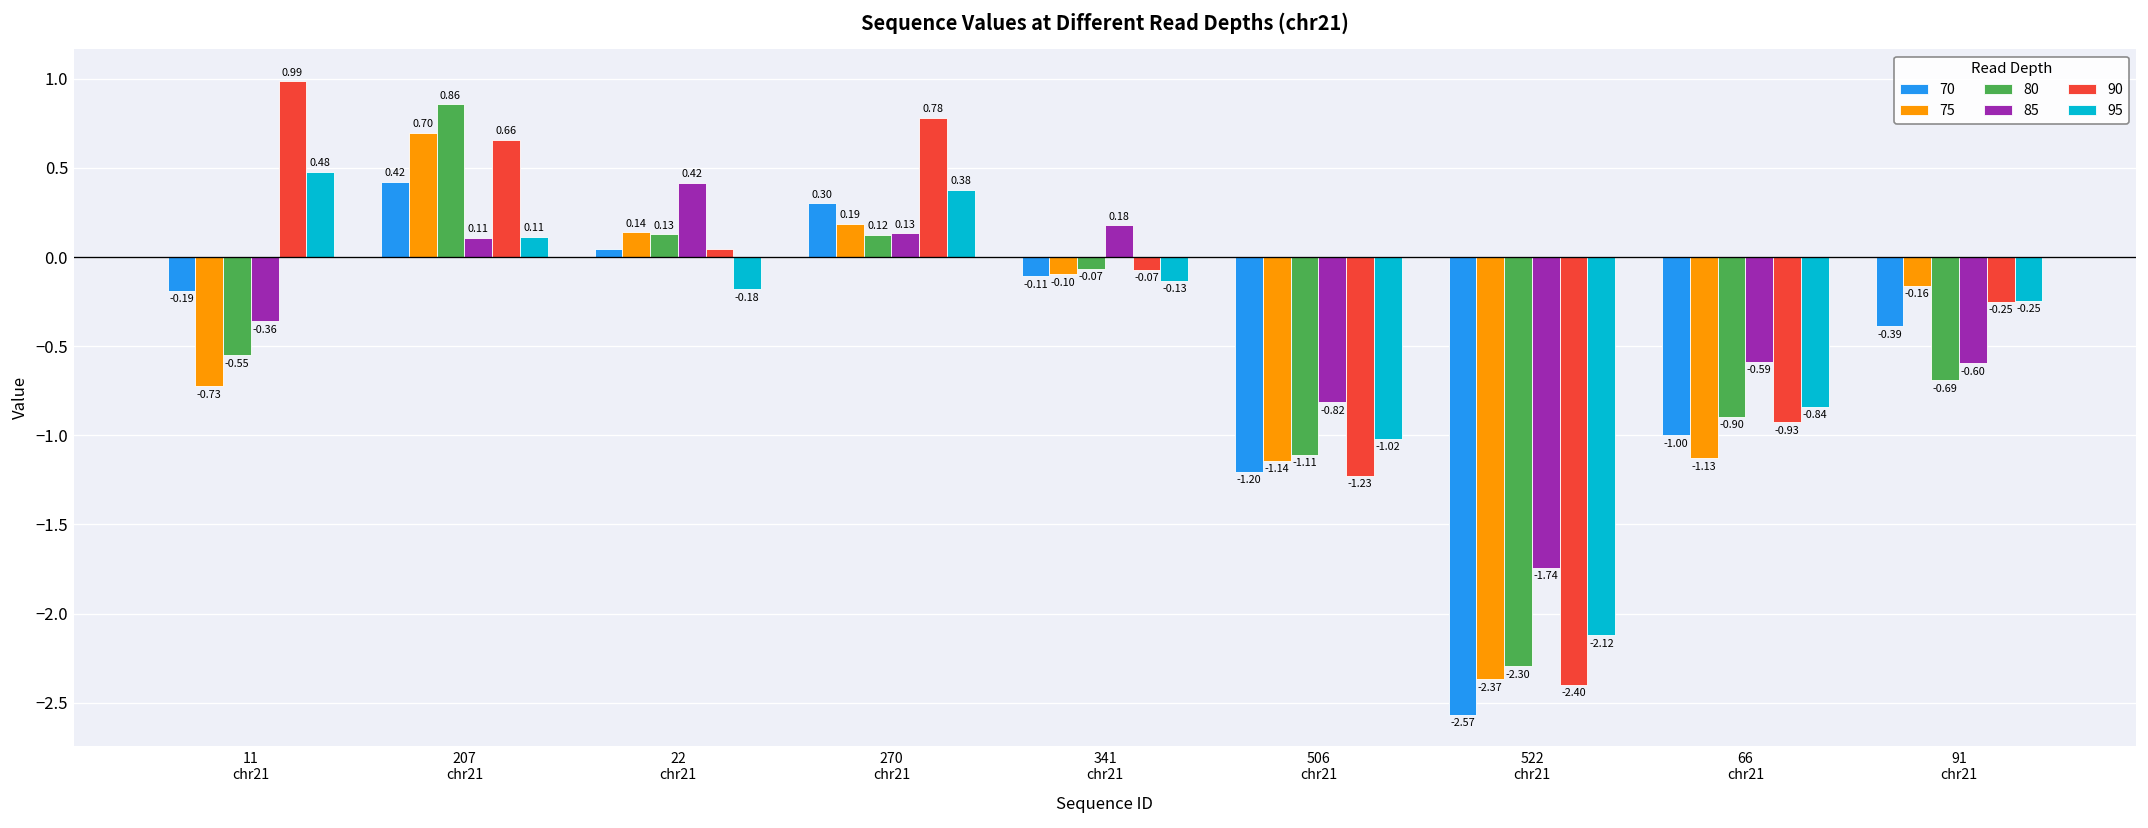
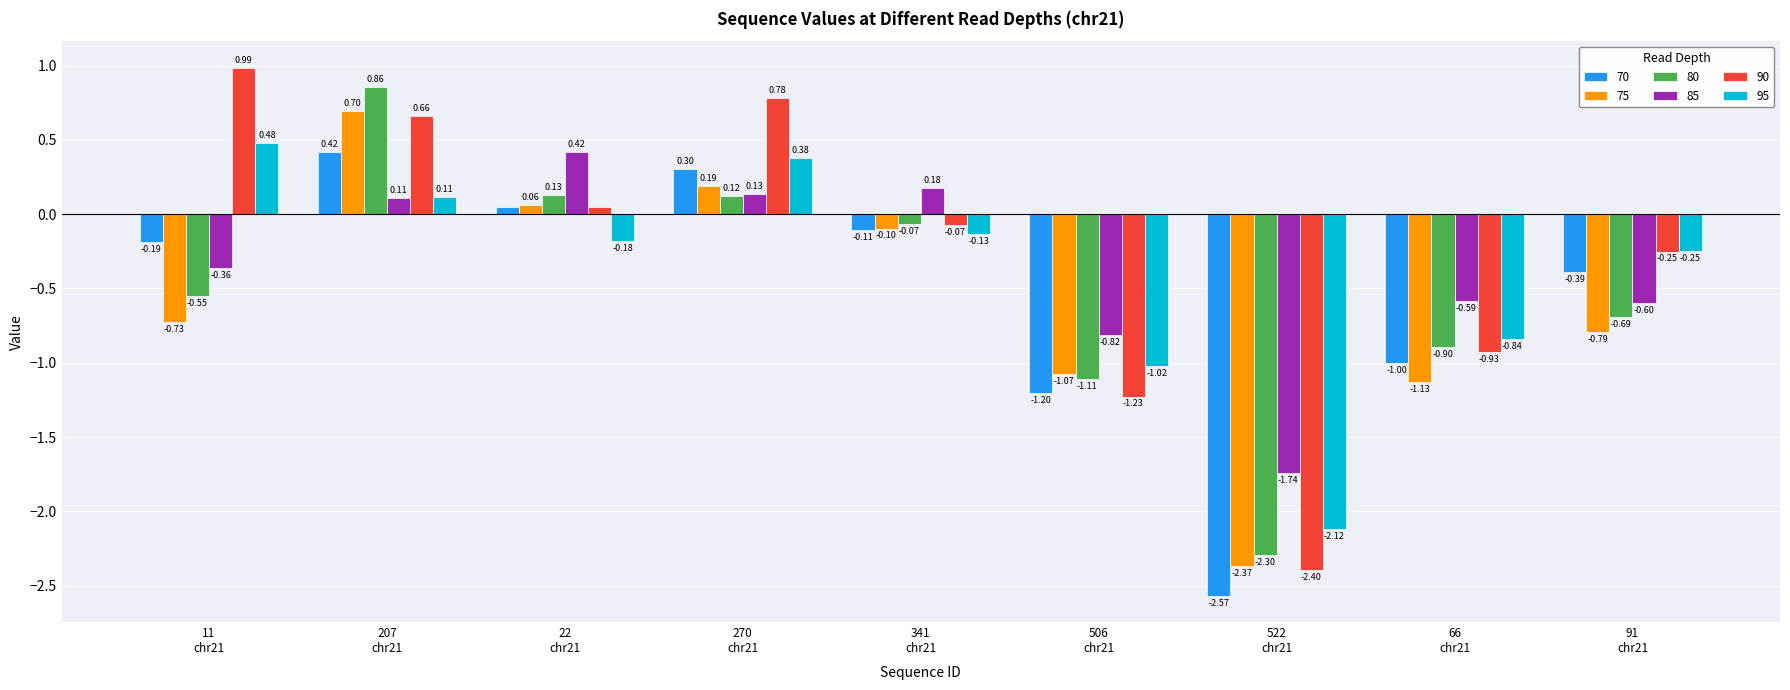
  {
    "75": {
      "11 chr21": -0.73,
      "207 chr21": 0.70,
-     "22 chr21": 0.14,
+     "22 chr21": 0.06,
      "270 chr21": 0.19,
      "341 chr21": -0.10,
-     "506 chr21": -1.14,
+     "506 chr21": -1.07,
      "522 chr21": -2.37,
      "66 chr21": -1.13,
-     "91 chr21": -0.16
+     "91 chr21": -0.79
    },
    "80": {
      "11 chr21": -0.55,
      "207 chr21": 0.86,
      "22 chr21": 0.13,
      "270 chr21": 0.12,
      "341 chr21": -0.07,
      "506 chr21": -1.11,
      "522 chr21": -2.30,
      "66 chr21": -0.90,
      "91 chr21": -0.69
    },
    "85": {
      "11 chr21": -0.36,
      "207 chr21": 0.11,
      "22 chr21": 0.42,
      "270 chr21": 0.13,
      "341 chr21": 0.18,
      "506 chr21": -0.82,
      "522 chr21": -1.74,
      "66 chr21": -0.59,
      "91 chr21": -0.60
    },
    "90": {
      "11 chr21": 0.99,
      "207 chr21": 0.66,
      "270 chr21": 0.78,
      "341 chr21": -0.07,
      "506 chr21": -1.23,
      "522 chr21": -2.40,
      "66 chr21": -0.93,
      "91 chr21": -0.25
    }
  }
